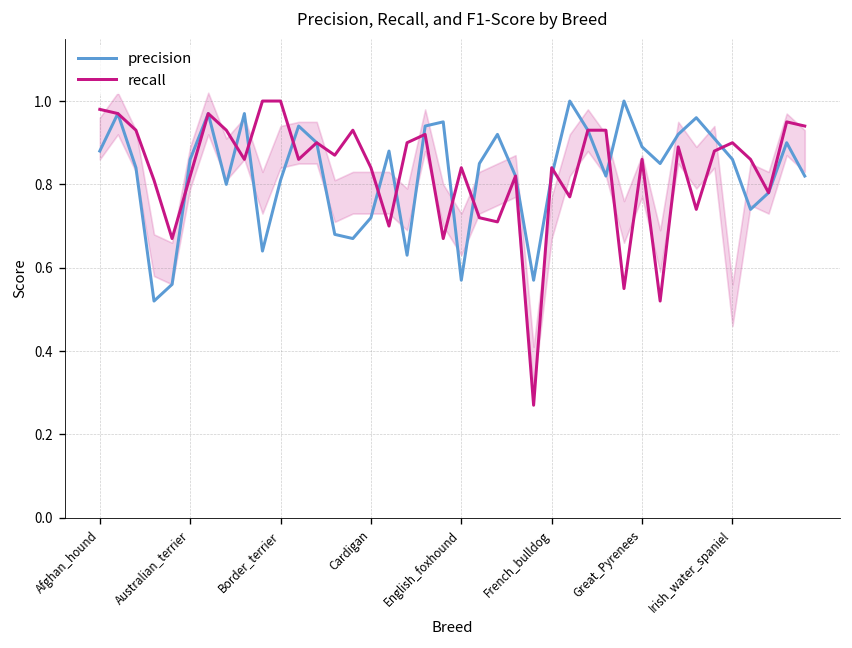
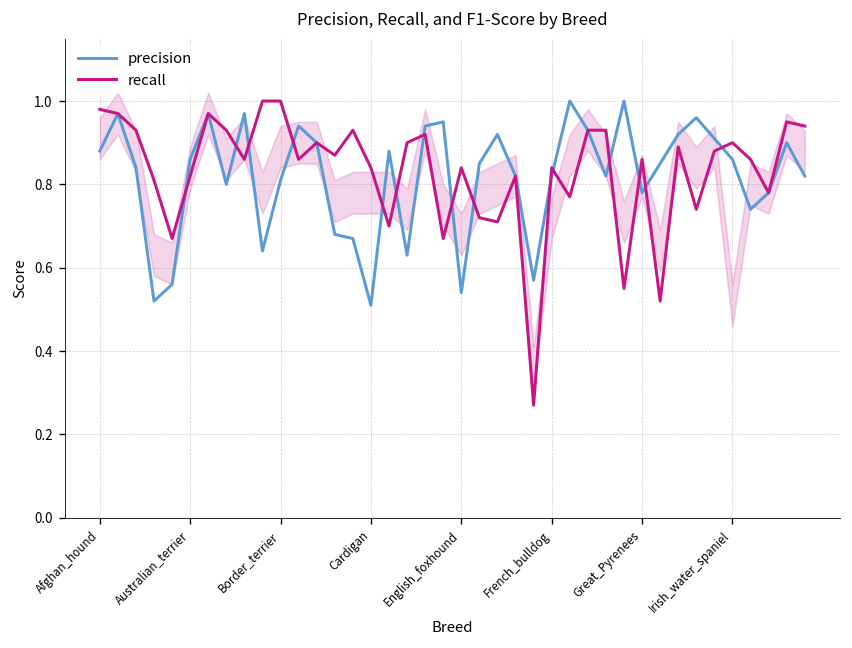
  {
    "precision": {
      "Afghan_hound": 0.88,
      "Australian_terrier": 0.86,
      "Border_terrier": 0.81,
-     "Cardigan": 0.72,
-     "English_foxhound": 0.57,
+     "Cardigan": 0.51,
+     "English_foxhound": 0.54,
      "French_bulldog": 0.82,
-     "Great_Pyrenees": 0.89,
+     "Great_Pyrenees": 0.78,
      "Irish_water_spaniel": 0.86
    }
  }
